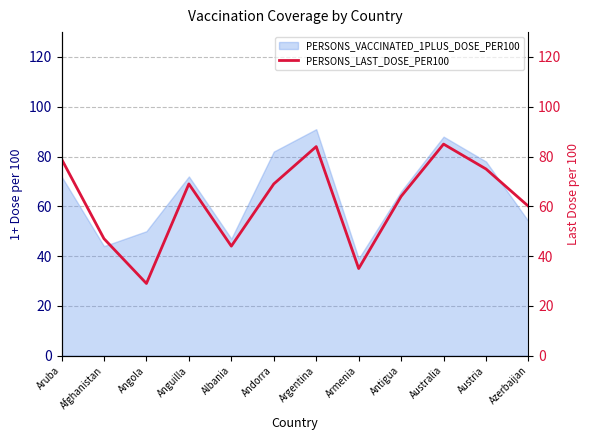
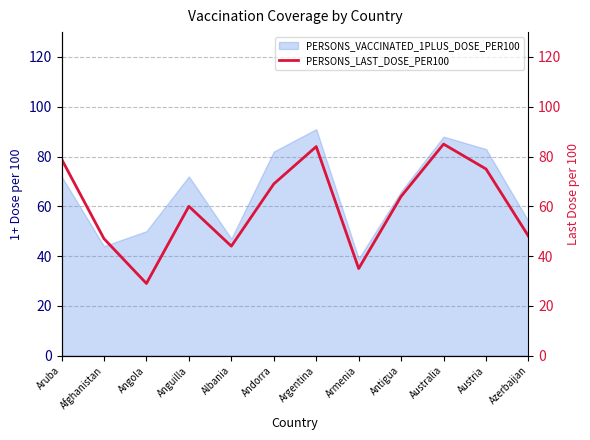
  {
    "PERSONS_VACCINATED_1PLUS_DOSE_PER100": {
      "Aruba": 72,
      "Afghanistan": 44,
      "Angola": 50,
      "Anguilla": 72,
      "Albania": 47,
      "Andorra": 82,
      "Argentina": 91,
      "Armenia": 39,
      "Antigua": 66,
      "Australia": 88,
-     "Austria": 78,
+     "Austria": 83,
      "Azerbaijan": 54
    },
    "PERSONS_LAST_DOSE_PER100": {
      "Aruba": 79,
      "Afghanistan": 47,
      "Angola": 29,
-     "Anguilla": 69,
+     "Anguilla": 60,
      "Albania": 44,
      "Andorra": 69,
      "Argentina": 84,
      "Armenia": 35,
      "Antigua": 64,
      "Australia": 85,
      "Austria": 75,
-     "Azerbaijan": 60
+     "Azerbaijan": 48
    }
  }
